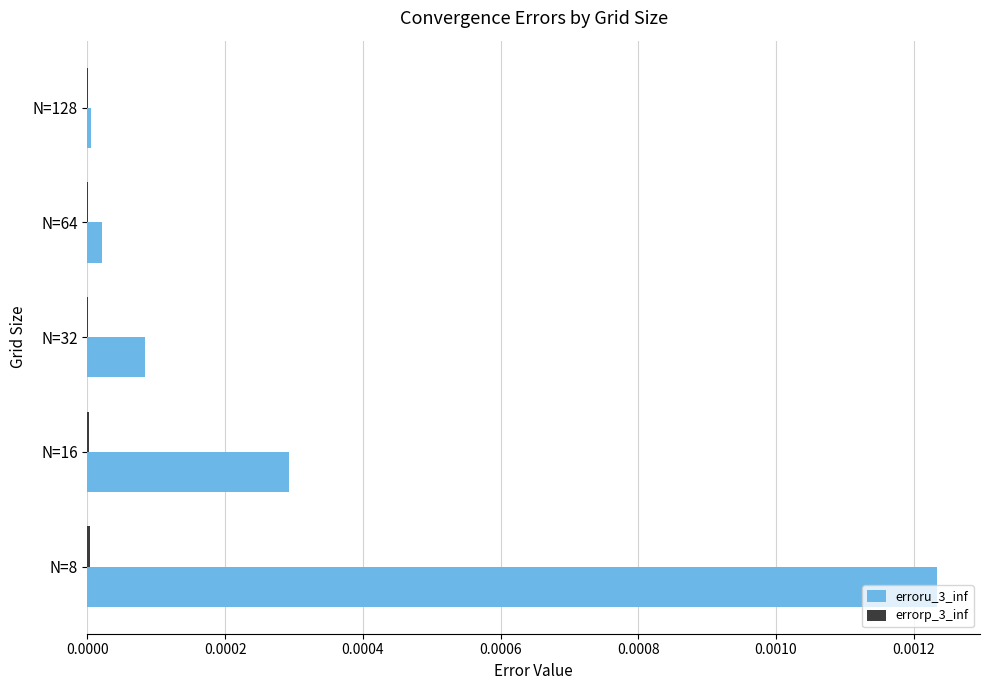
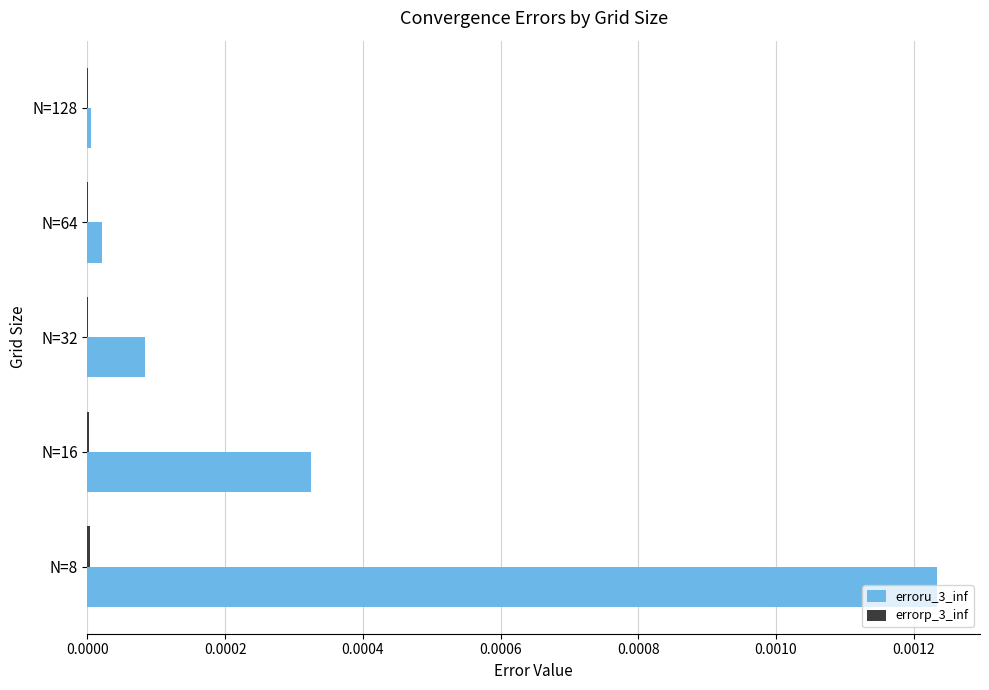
  {
    "erroru_3_inf": {
      "N=128": 0.00001,
      "N=64": 0.00002,
      "N=32": 0.00008,
-     "N=16": 0.00029
+     "N=16": 0.00033
    },
    "errorp_3_inf": {
      "N=8": 0.00000
    }
  }
